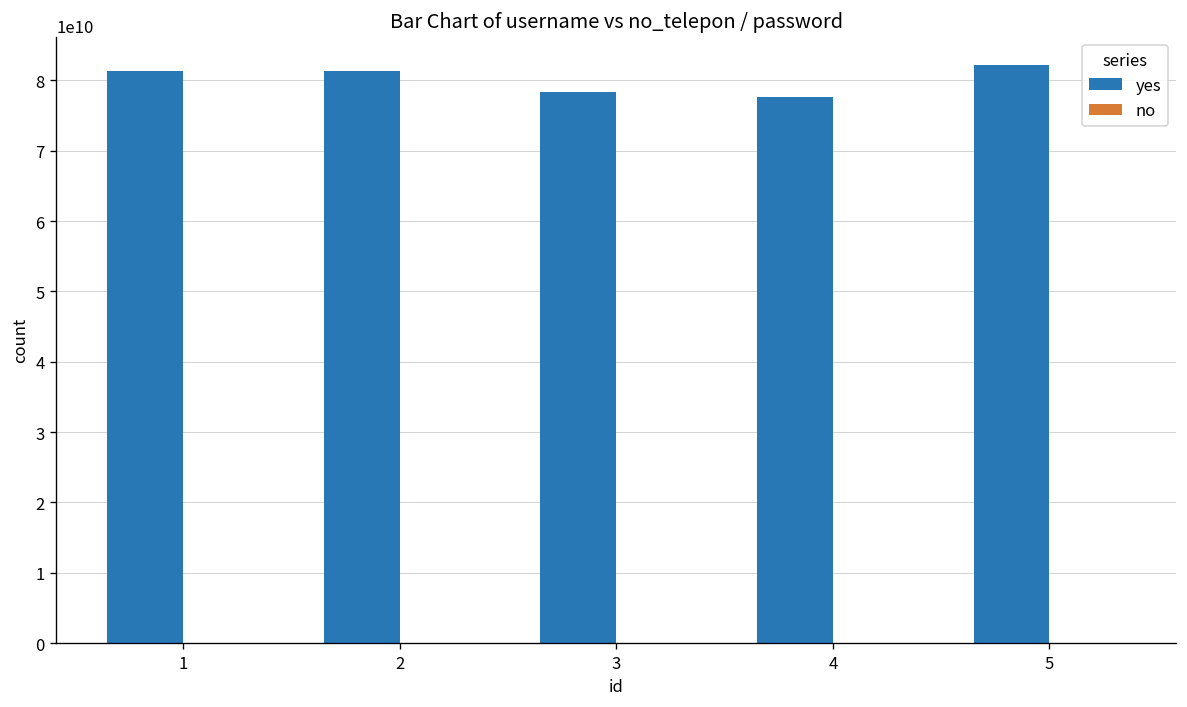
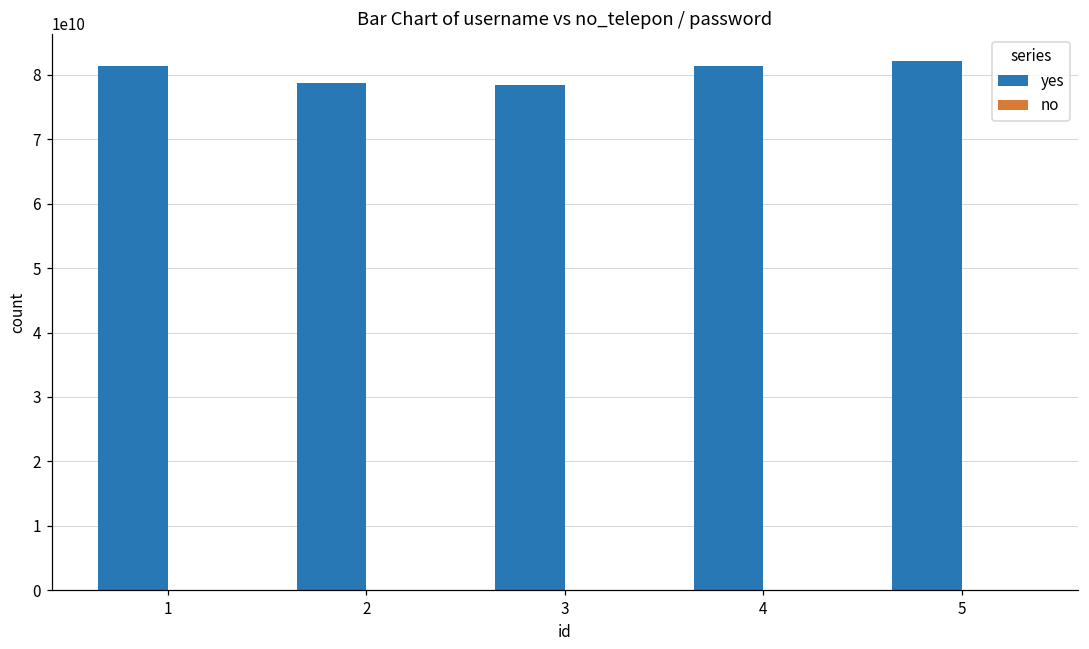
  {
    "yes": {
      "1": 81000000000,
-     "2": 81000000000,
+     "2": 79000000000,
      "3": 78000000000,
-     "4": 78000000000,
+     "4": 81000000000,
      "5": 82000000000
    }
  }
